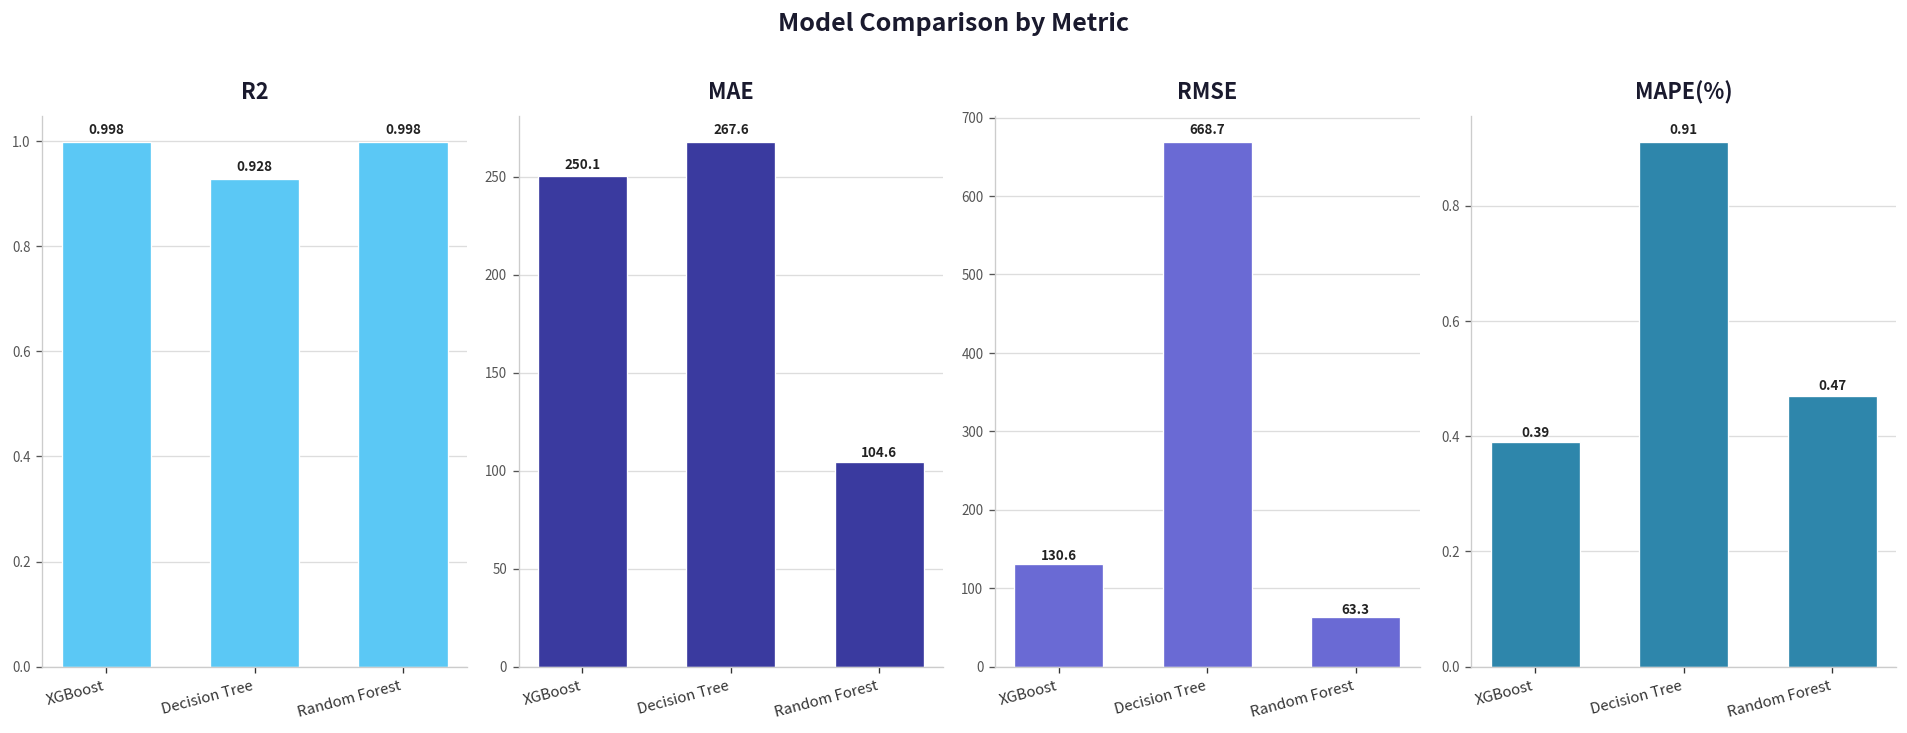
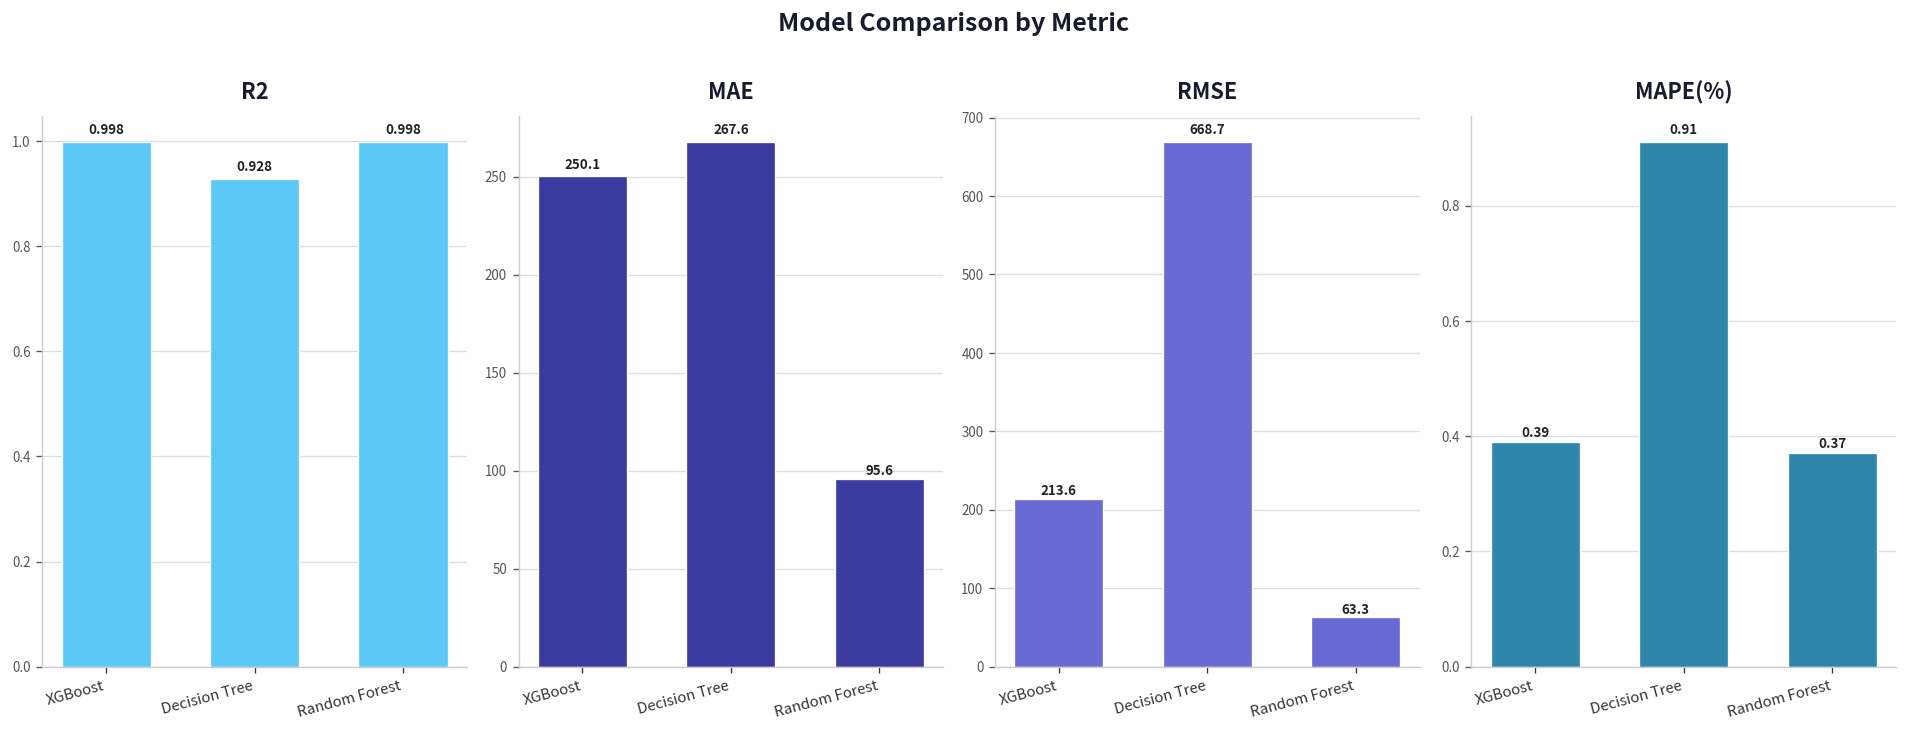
  {
    "R2": {
      "XGBoost": 0.998,
      "Decision Tree": 0.928,
      "Random Forest": 0.998
    },
    "MAE": {
      "XGBoost": 250.1,
      "Decision Tree": 267.6,
-     "Random Forest": 104.6
+     "Random Forest": 95.6
    },
    "RMSE": {
-     "XGBoost": 130.6,
+     "XGBoost": 213.6,
      "Decision Tree": 668.7,
      "Random Forest": 63.3
    },
    "MAPE(%)": {
      "XGBoost": 0.39,
      "Decision Tree": 0.91,
-     "Random Forest": 0.47
+     "Random Forest": 0.37
    }
  }
